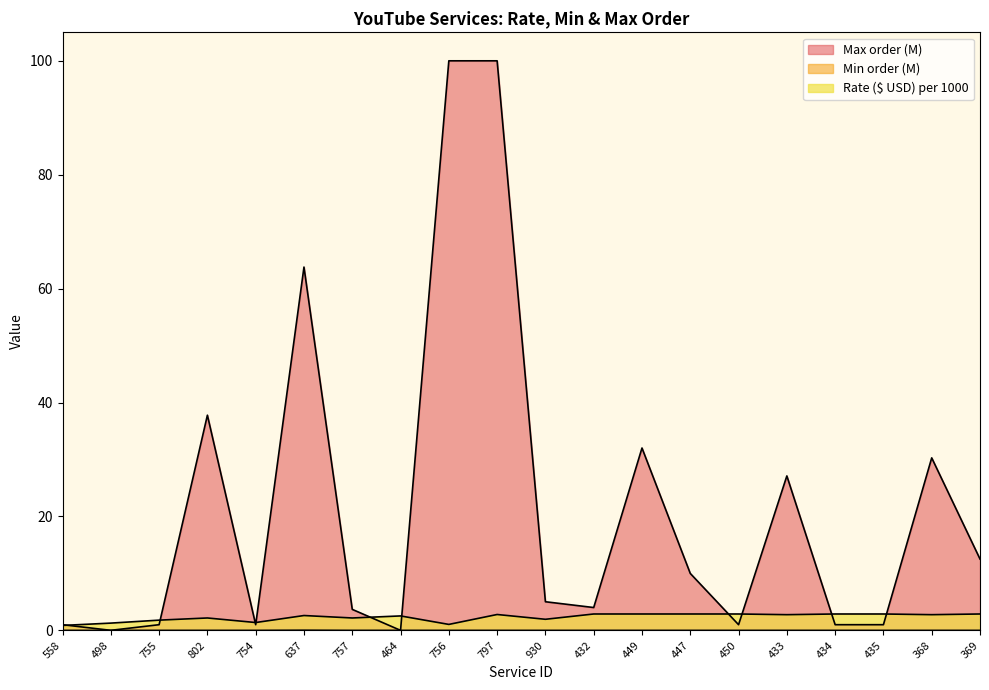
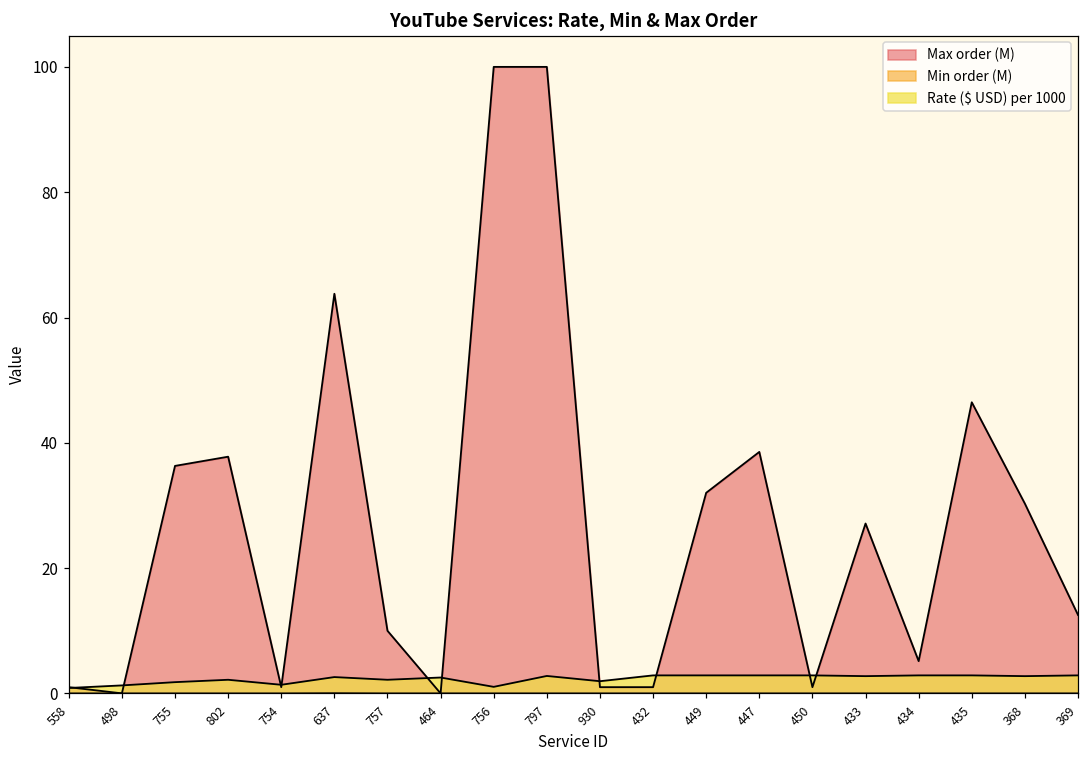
  {
    "Max order (M)": {
-     "755": 1,
+     "755": 36,
      "802": 38,
      "637": 64,
-     "757": 4,
+     "757": 10,
      "756": 100,
      "797": 100,
-     "930": 5,
-     "432": 4,
+     "930": 1,
+     "432": 1,
      "449": 32,
-     "447": 10,
+     "447": 39,
      "450": 1,
      "433": 27,
-     "434": 1,
-     "435": 1,
+     "434": 5,
+     "435": 46,
      "368": 30,
      "369": 13
    }
  }
